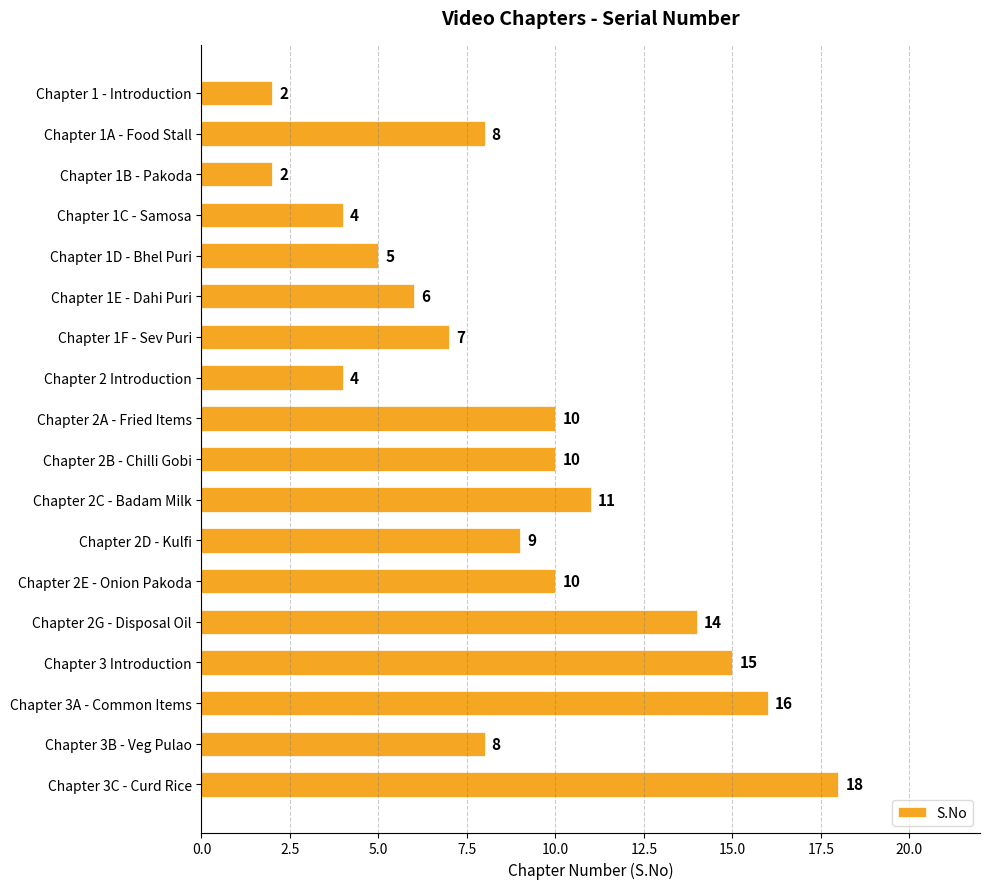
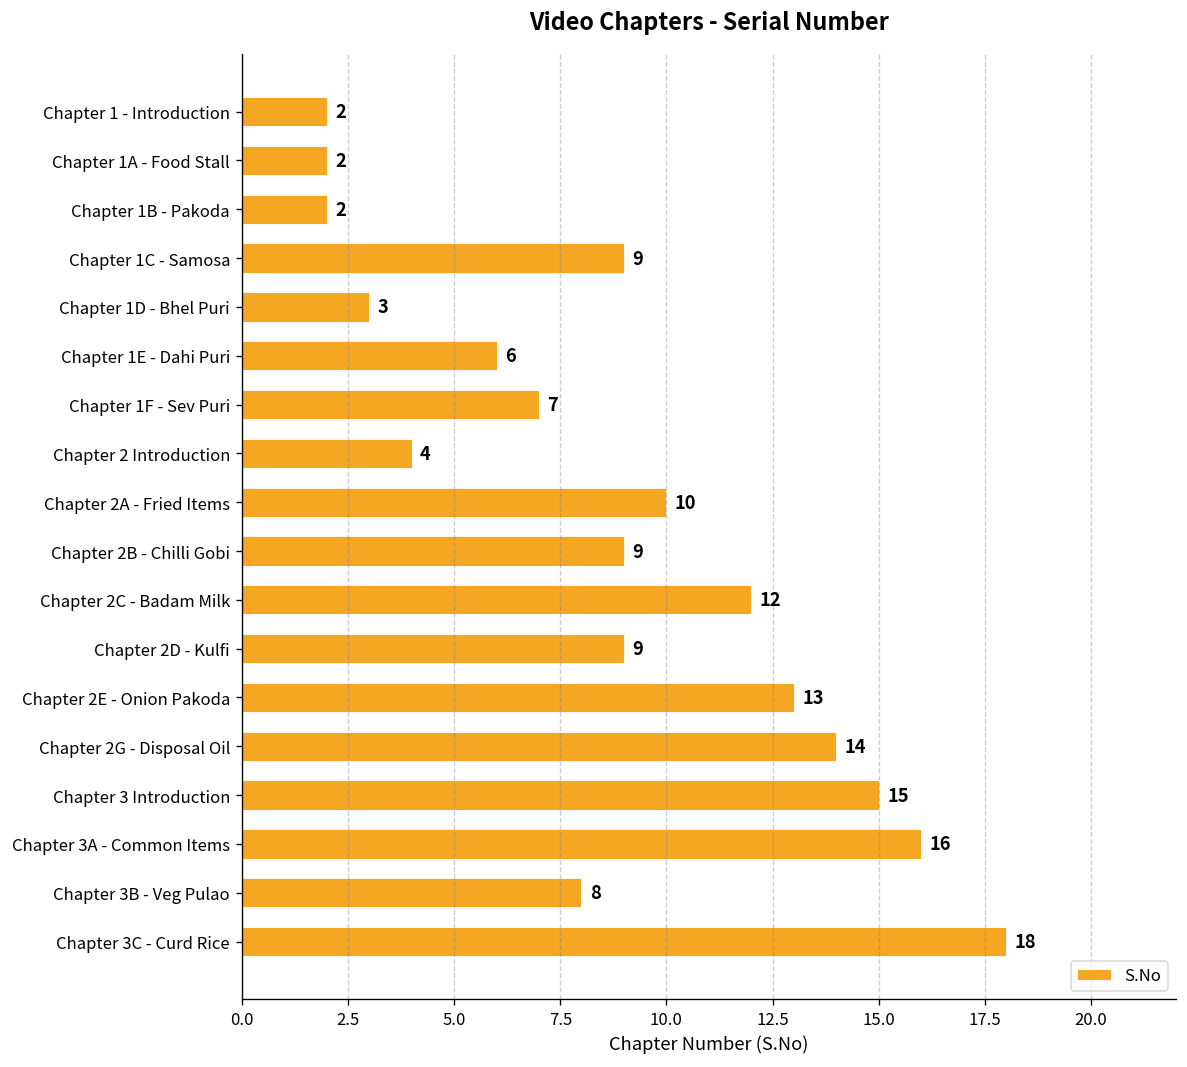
  {
    "Chapter 1 - Introduction": 2,
-   "Chapter 1A - Food Stall": 8,
+   "Chapter 1A - Food Stall": 2,
    "Chapter 1B - Pakoda": 2,
-   "Chapter 1C - Samosa": 4,
-   "Chapter 1D - Bhel Puri": 5,
+   "Chapter 1C - Samosa": 9,
+   "Chapter 1D - Bhel Puri": 3,
    "Chapter 1E - Dahi Puri": 6,
    "Chapter 1F - Sev Puri": 7,
    "Chapter 2 Introduction": 4,
    "Chapter 2A - Fried Items": 10,
-   "Chapter 2B - Chilli Gobi": 10,
-   "Chapter 2C - Badam Milk": 11,
+   "Chapter 2B - Chilli Gobi": 9,
+   "Chapter 2C - Badam Milk": 12,
    "Chapter 2D - Kulfi": 9,
-   "Chapter 2E - Onion Pakoda": 10,
+   "Chapter 2E - Onion Pakoda": 13,
    "Chapter 2G - Disposal Oil": 14,
    "Chapter 3 Introduction": 15,
    "Chapter 3A - Common Items": 16,
    "Chapter 3B - Veg Pulao": 8,
    "Chapter 3C - Curd Rice": 18
  }
